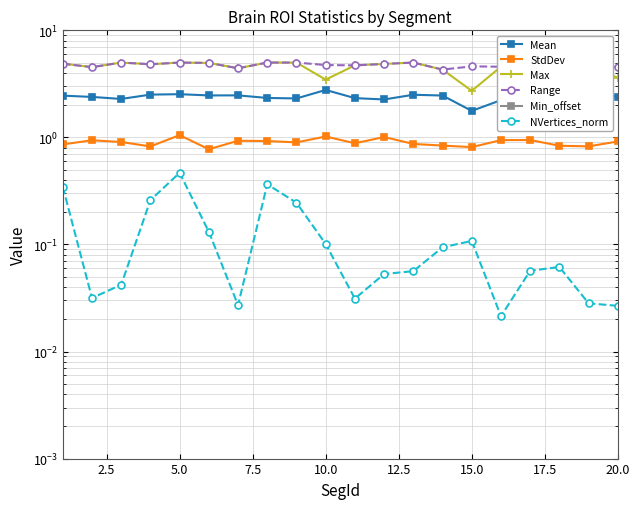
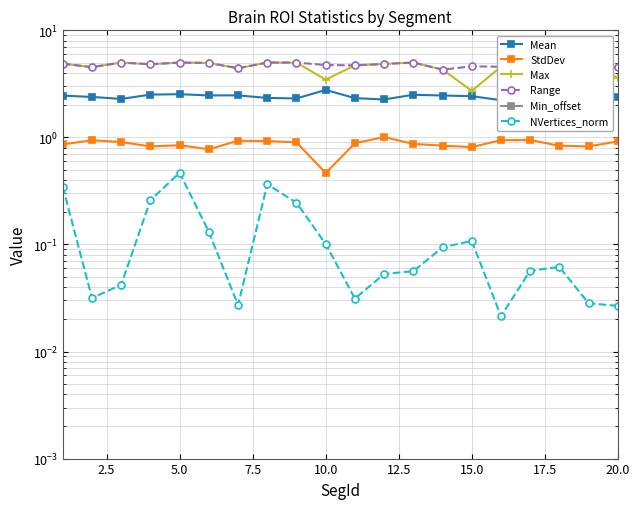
  {
    "Mean": {
      "5.0": 2.5,
      "10.0": 2.8,
-     "15.0": 1.8,
+     "15.0": 2.4,
      "20.0": 2.4
    },
    "StdDev": {
-     "5.0": 1.0,
-     "10.0": 1.0,
+     "5.0": 0.8,
+     "10.0": 0.46,
      "15.0": 0.8,
      "20.0": 0.9
    },
    "Max": {
      "10.0": 3.5,
      "15.0": 2.7,
      "20.0": 3.6
    },
    "Range": {
      "10.0": 5,
      "15.0": 4.6,
      "20.0": 4.5
    },
    "NVertices_norm": {
      "5.0": 0.5,
      "10.0": 0.10,
      "15.0": 0.11,
      "20.0": 0.027
    }
  }
